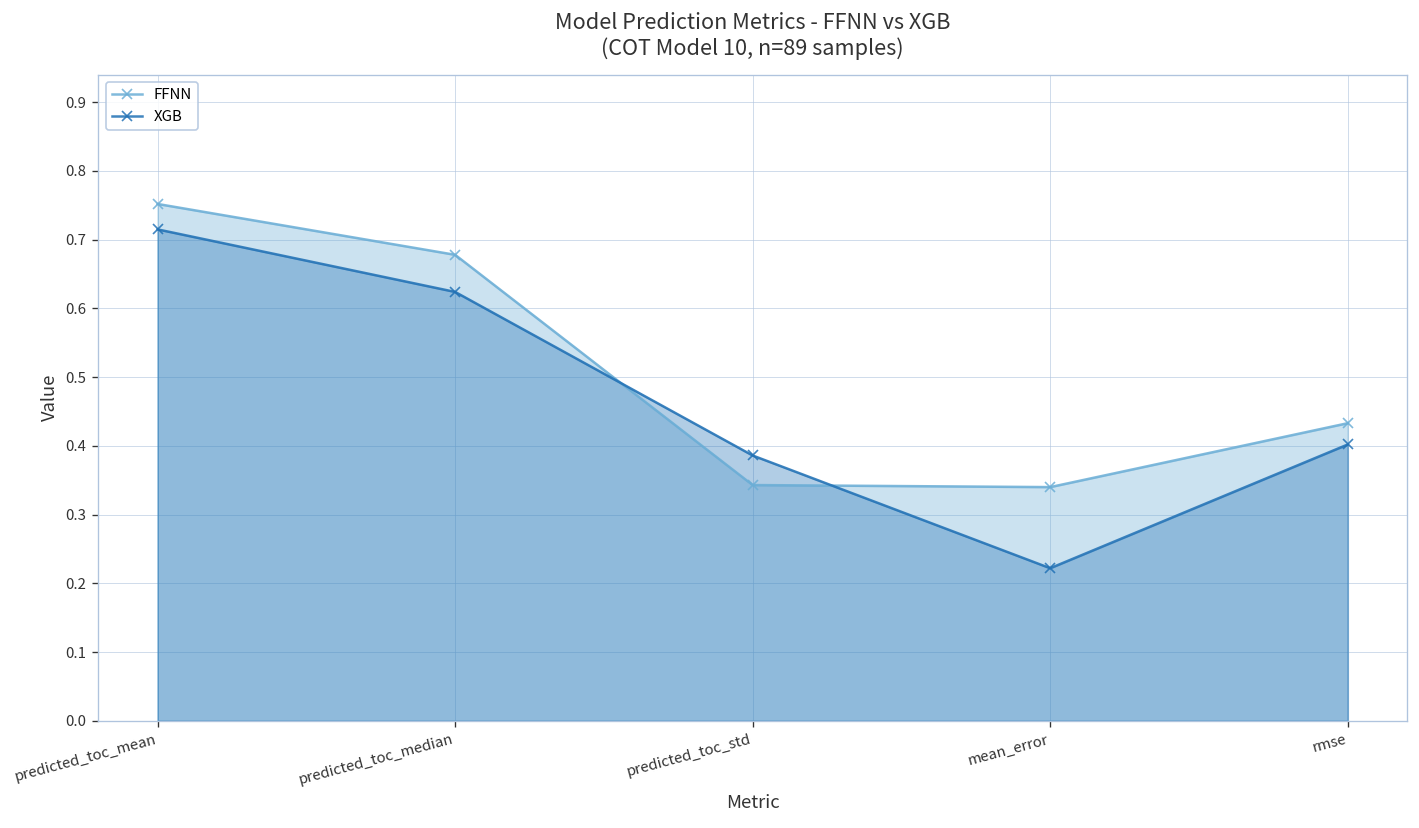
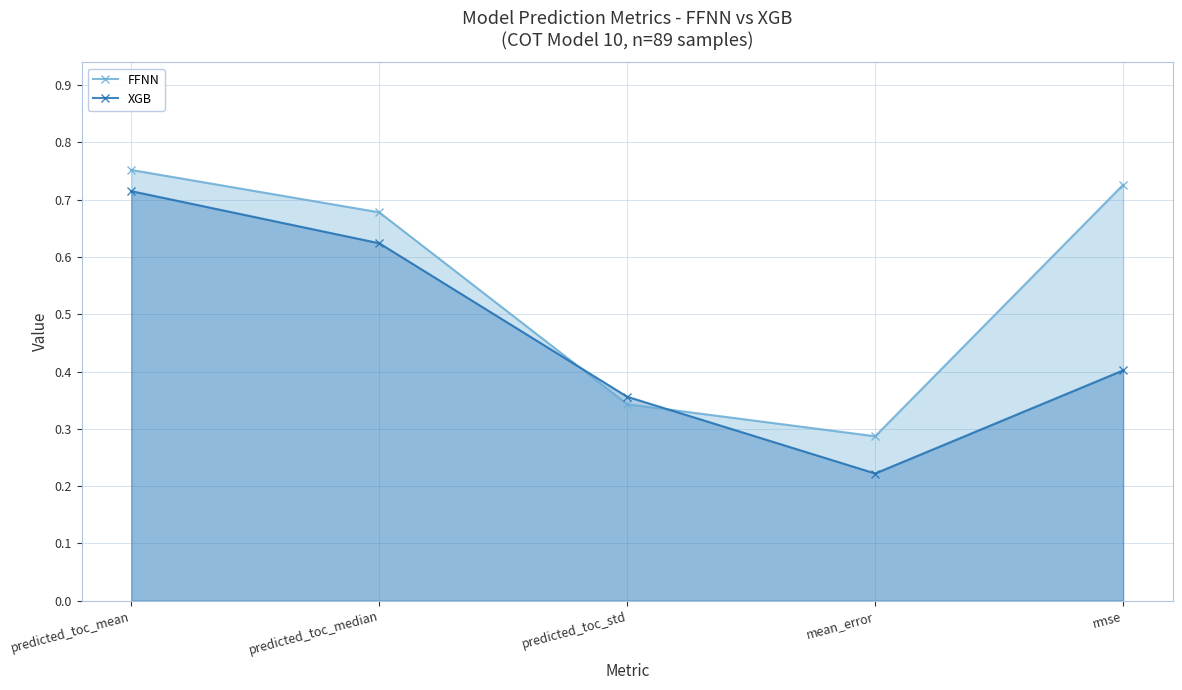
  {
    "FFNN": {
      "predicted_toc_mean": 0.75,
      "predicted_toc_median": 0.68,
      "predicted_toc_std": 0.34,
-     "mean_error": 0.34,
-     "rmse": 0.43
+     "mean_error": 0.29,
+     "rmse": 0.73
    },
    "XGB": {
      "predicted_toc_mean": 0.72,
      "predicted_toc_median": 0.62,
-     "predicted_toc_std": 0.39,
+     "predicted_toc_std": 0.36,
      "mean_error": 0.22,
      "rmse": 0.40
    }
  }
